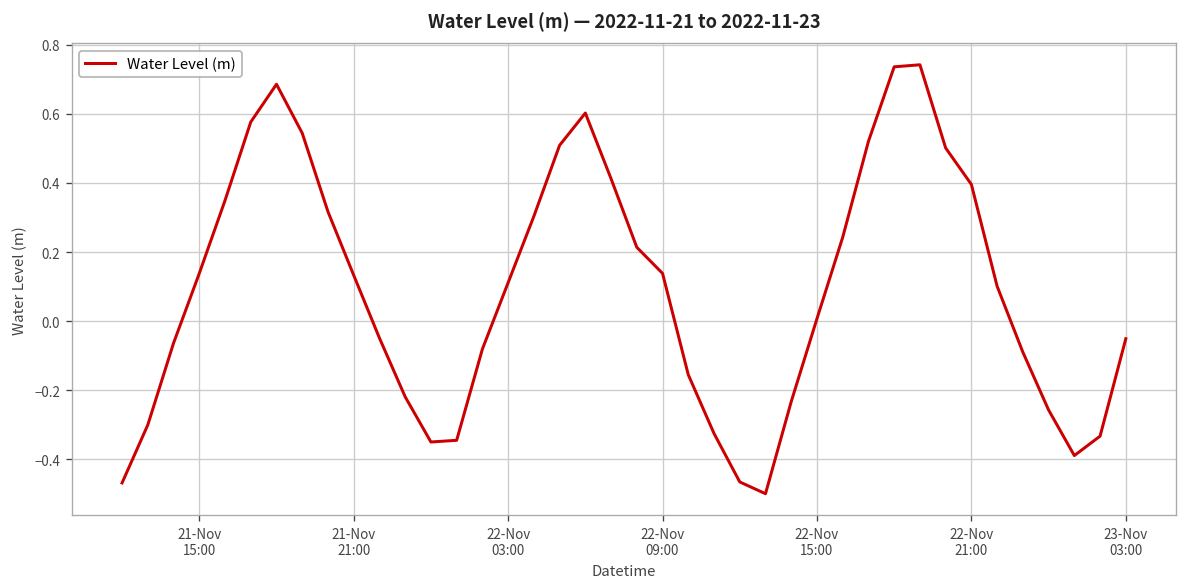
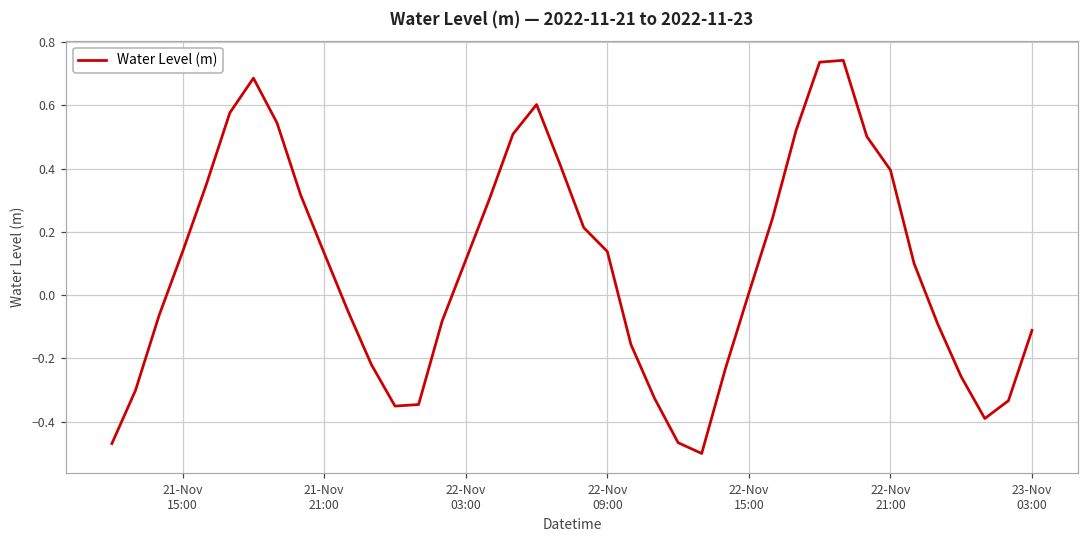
  {
    "21-Nov 15:00": 0.14,
    "21-Nov 21:00": 0.13,
    "22-Nov 03:00": 0.11,
    "22-Nov 09:00": 0.14,
    "22-Nov 15:00": 0.01,
    "22-Nov 21:00": 0.40,
-   "23-Nov 03:00": -0.05
+   "23-Nov 03:00": -0.11
  }
